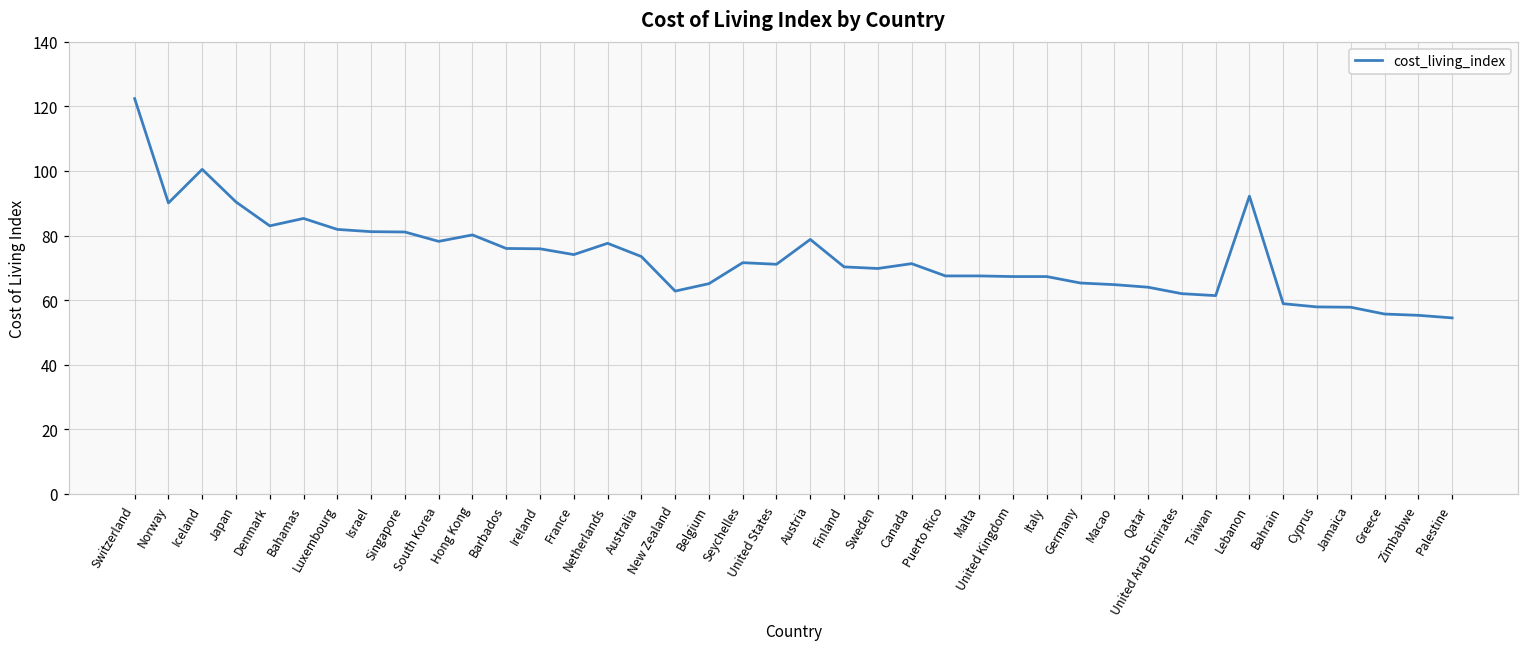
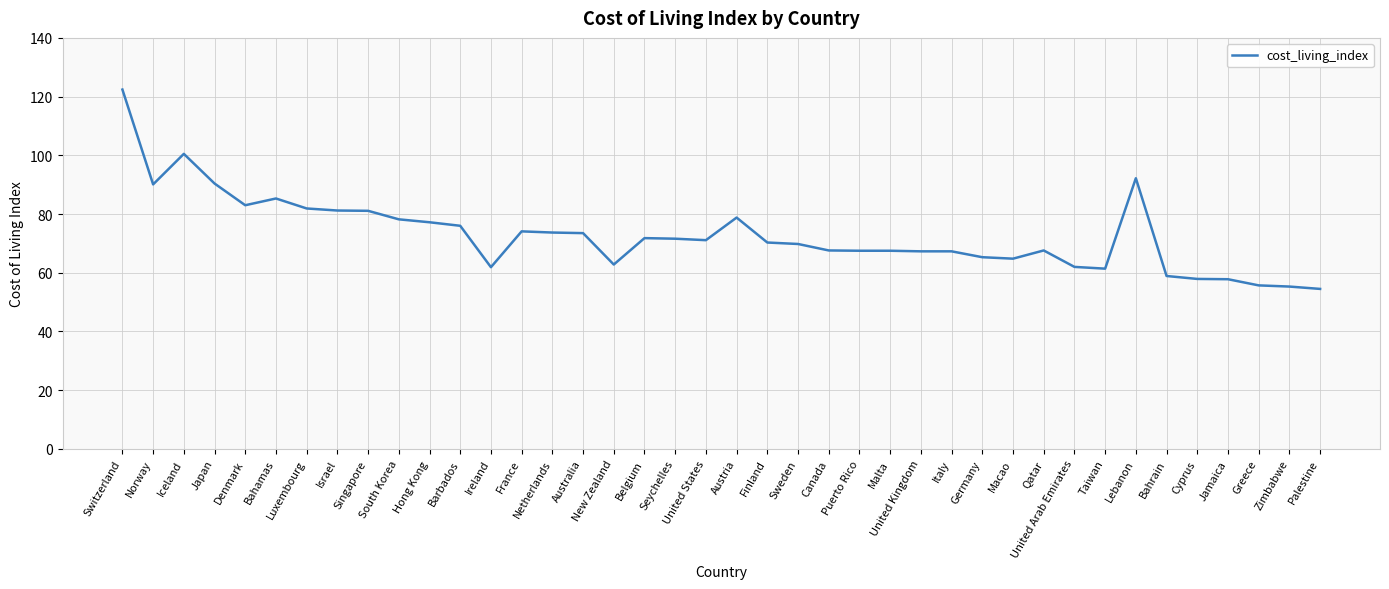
  {
    "Switzerland": 122,
    "Norway": 90,
    "Iceland": 101,
    "Japan": 90,
    "Denmark": 83,
    "Bahamas": 85,
    "Luxembourg": 82,
    "Israel": 81,
    "Singapore": 81,
    "South Korea": 78,
-   "Hong Kong": 80,
+   "Hong Kong": 77,
    "Barbados": 76,
-   "Ireland": 76,
+   "Ireland": 62,
    "France": 74,
-   "Netherlands": 78,
+   "Netherlands": 74,
    "Australia": 74,
    "New Zealand": 63,
-   "Belgium": 65,
+   "Belgium": 72,
    "Seychelles": 72,
    "United States": 71,
    "Austria": 79,
    "Finland": 70,
    "Sweden": 70,
-   "Canada": 71,
+   "Canada": 68,
    "Puerto Rico": 68,
    "Malta": 68,
    "United Kingdom": 67,
    "Italy": 67,
    "Germany": 65,
    "Macao": 65,
-   "Qatar": 64,
+   "Qatar": 68,
    "United Arab Emirates": 62,
    "Taiwan": 61,
    "Lebanon": 92,
    "Bahrain": 59,
    "Cyprus": 58,
    "Jamaica": 58,
    "Greece": 56,
    "Zimbabwe": 55,
    "Palestine": 55
  }
